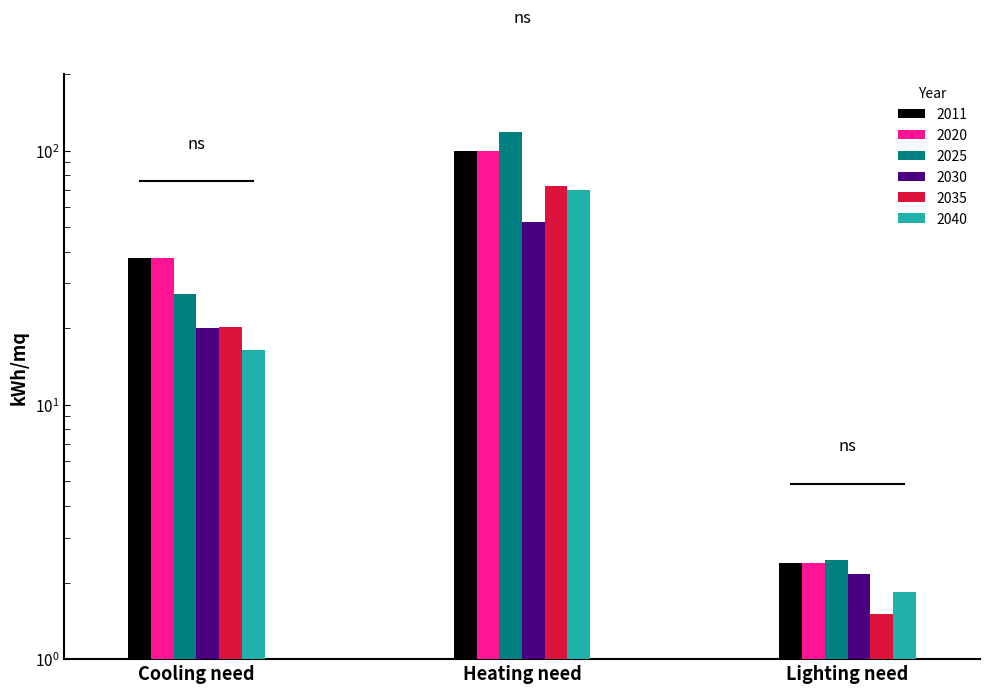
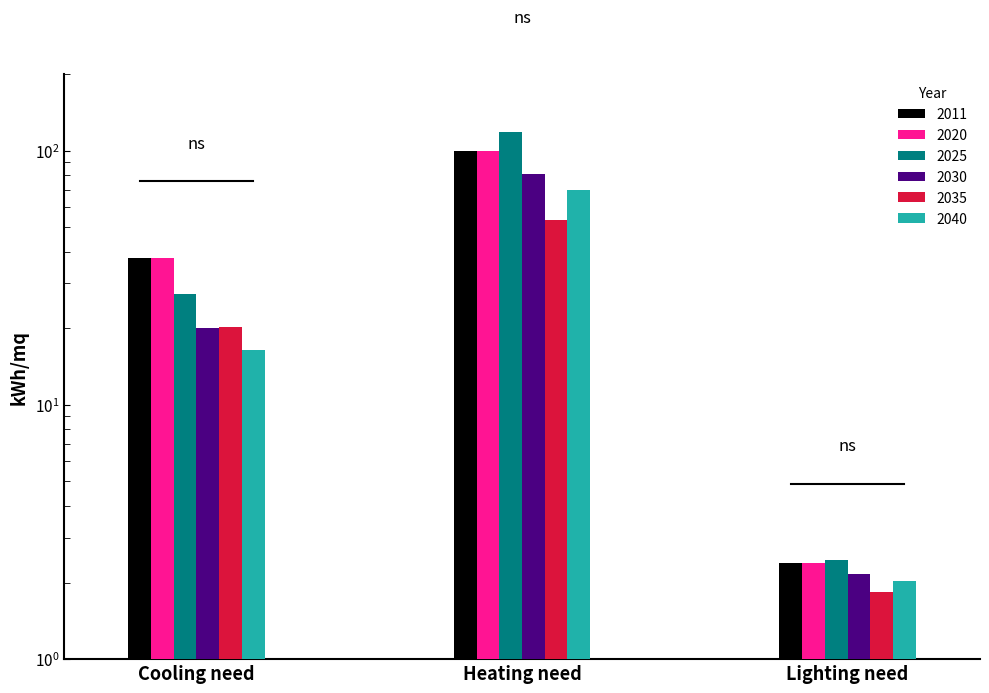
  {
    "2020": {
      "Cooling need": 38,
      "Heating need": 100,
      "Lighting need": 2.4
    },
    "2025": {
      "Cooling need": 27,
      "Heating need": 120,
      "Lighting need": 2.5
    },
    "2030": {
      "Cooling need": 20,
-     "Heating need": 52,
+     "Heating need": 81,
      "Lighting need": 2.2
    },
    "2035": {
      "Cooling need": 20,
-     "Heating need": 72,
-     "Lighting need": 1.5
+     "Heating need": 53,
+     "Lighting need": 1.8
    },
    "2040": {
      "Cooling need": 16,
      "Heating need": 70,
-     "Lighting need": 1.8
+     "Lighting need": 2.0
    }
  }
